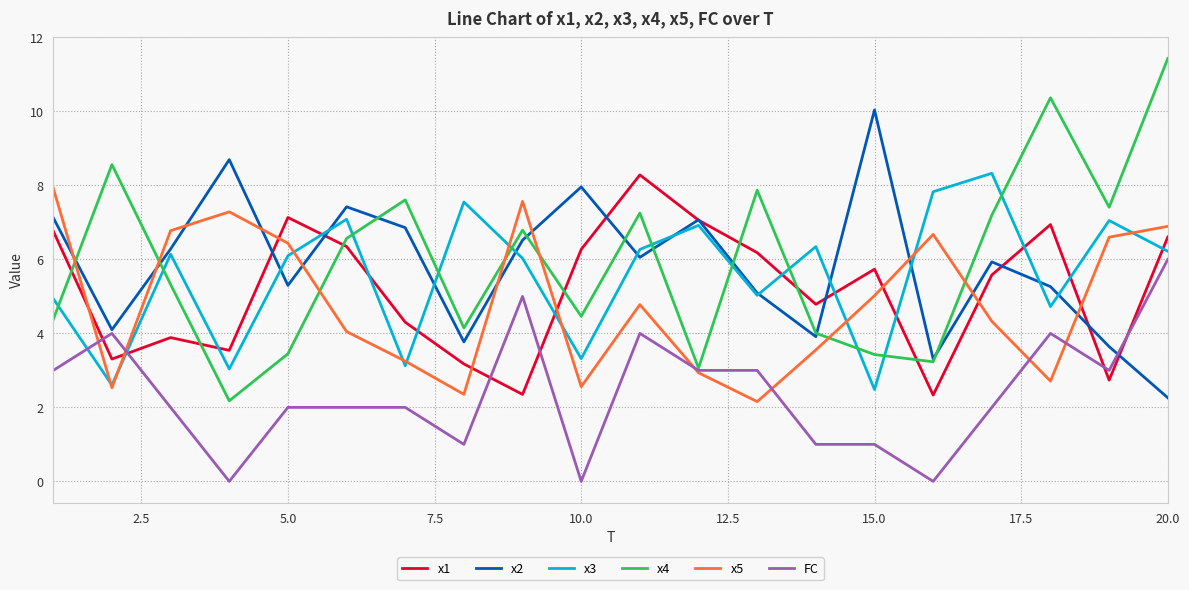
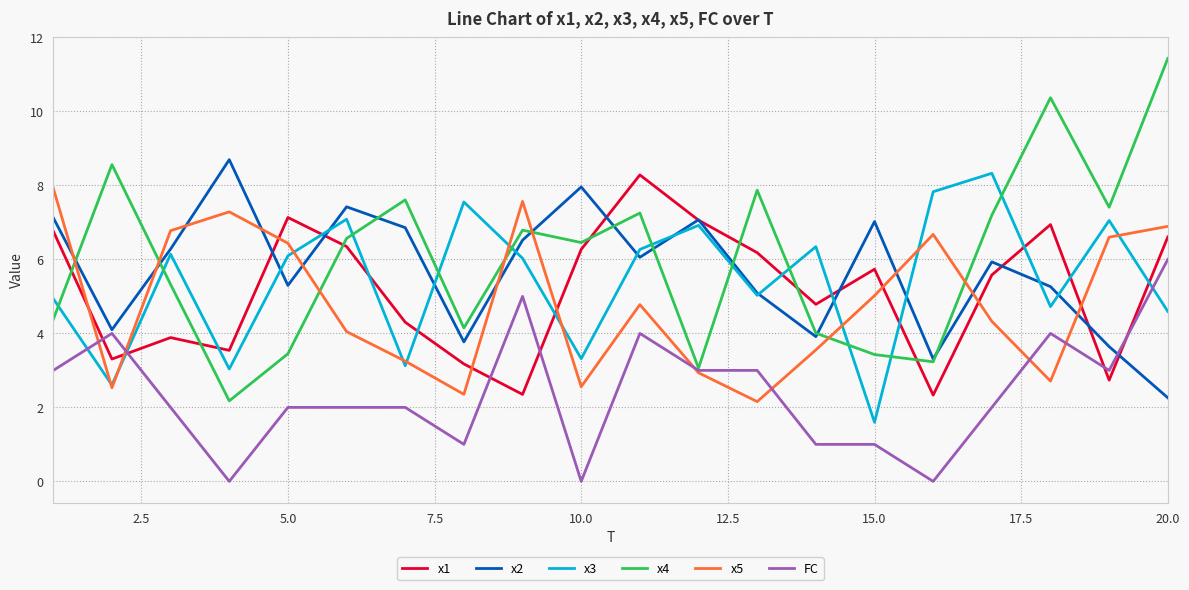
  {
    "x1": {
      "5.0": 7.1,
      "10.0": 6.3,
      "15.0": 5.7,
      "20.0": 6.6
    },
    "x2": {
      "5.0": 5.3,
      "10.0": 8.0,
-     "15.0": 10.0,
+     "15.0": 7.0,
      "20.0": 2.3
    },
    "x3": {
      "5.0": 6.1,
      "10.0": 3.3,
-     "15.0": 2.5,
-     "20.0": 6.2
+     "15.0": 1.6,
+     "20.0": 4.6
    },
    "x4": {
      "5.0": 3.4,
-     "10.0": 4.5,
+     "10.0": 6.5,
      "15.0": 3.4,
      "20.0": 11.4
    },
    "x5": {
      "5.0": 6.4,
      "10.0": 2.6,
      "15.0": 5.0,
      "20.0": 6.9
    },
    "FC": {
      "5.0": 2.0,
      "10.0": 0.0,
      "15.0": 1.0,
      "20.0": 6.0
    }
  }
